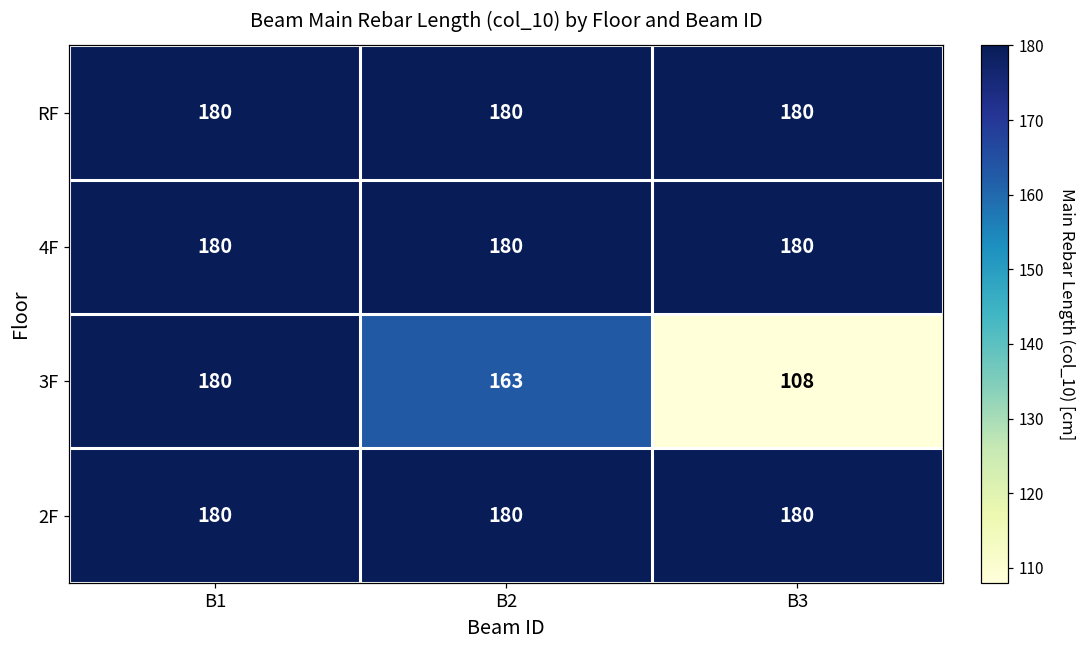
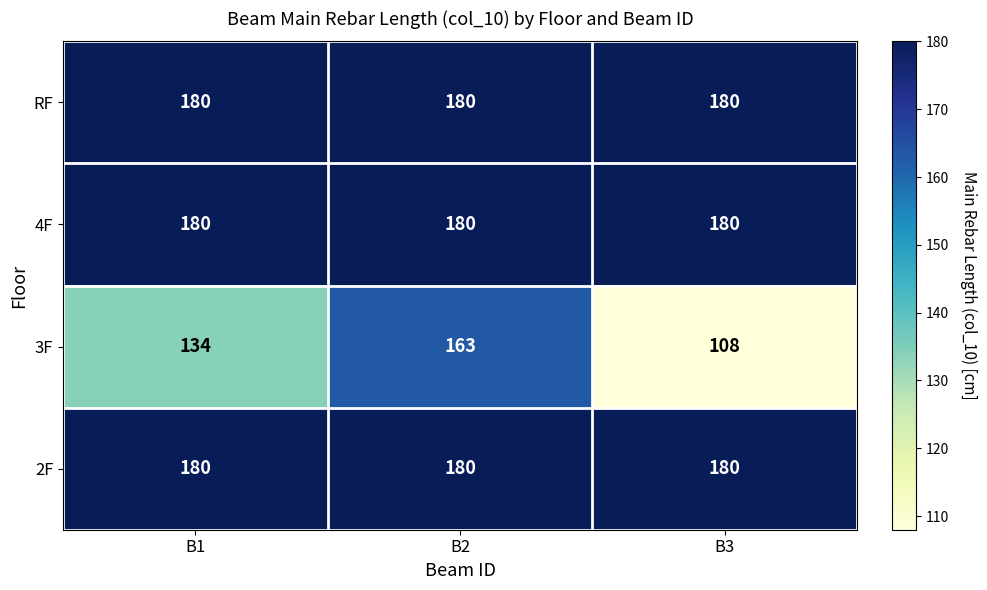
  {
    "RF": {
      "B1": 180,
      "B2": 180,
      "B3": 180
    },
    "4F": {
      "B1": 180,
      "B2": 180,
      "B3": 180
    },
    "3F": {
-     "B1": 180,
+     "B1": 134,
      "B2": 163,
      "B3": 108
    },
    "2F": {
      "B1": 180,
      "B2": 180,
      "B3": 180
    }
  }
